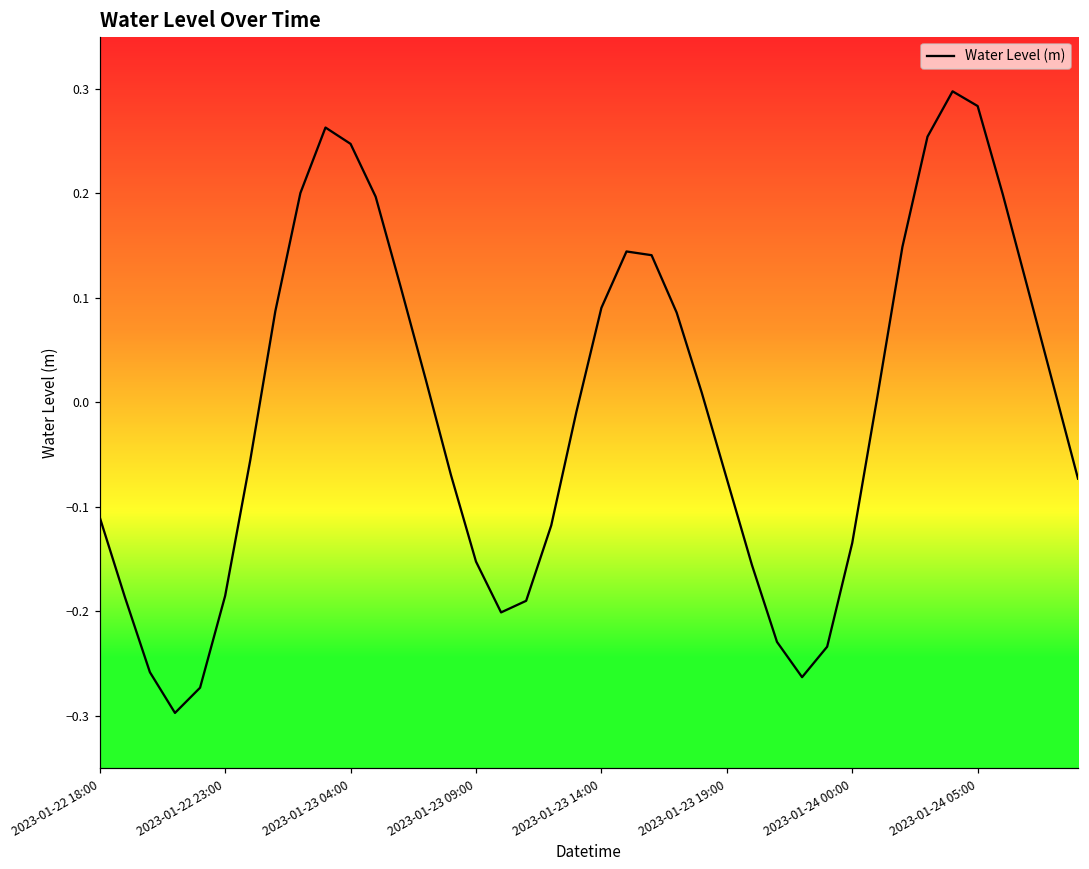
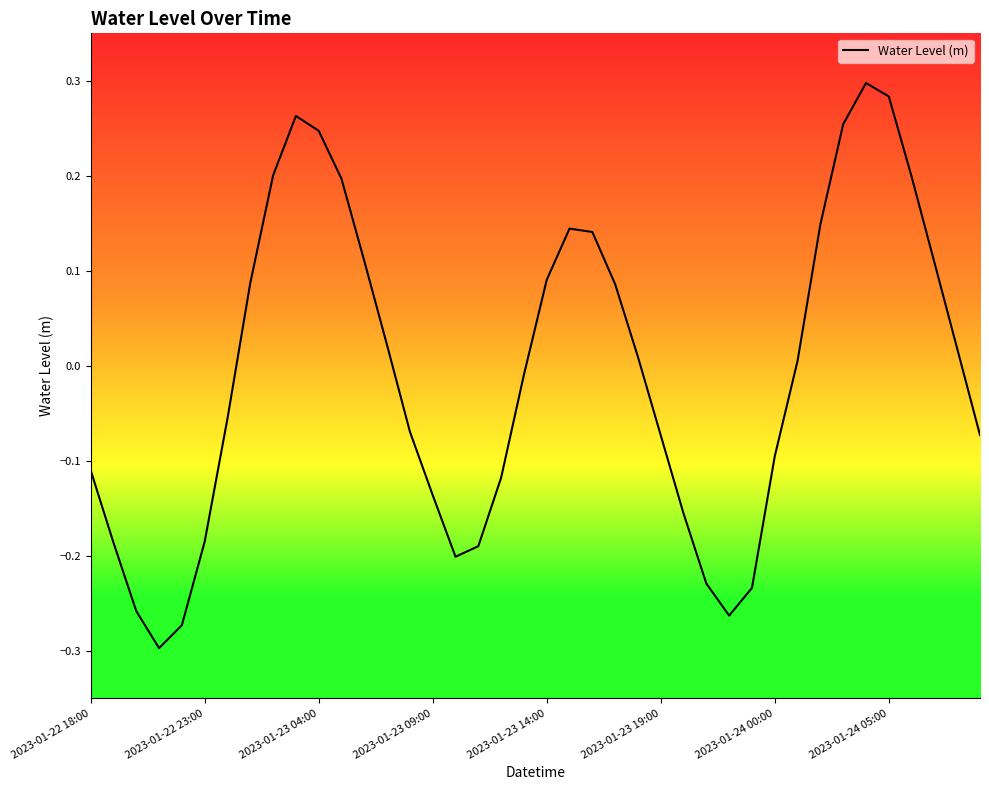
  {
    "2023-01-22 18:00": -0.11,
    "2023-01-22 23:00": -0.19,
    "2023-01-23 04:00": 0.25,
-   "2023-01-23 09:00": -0.15,
+   "2023-01-23 09:00": -0.14,
    "2023-01-23 14:00": 0.09,
    "2023-01-23 19:00": -0.07,
-   "2023-01-24 00:00": -0.13,
+   "2023-01-24 00:00": -0.10,
    "2023-01-24 05:00": 0.28
  }
